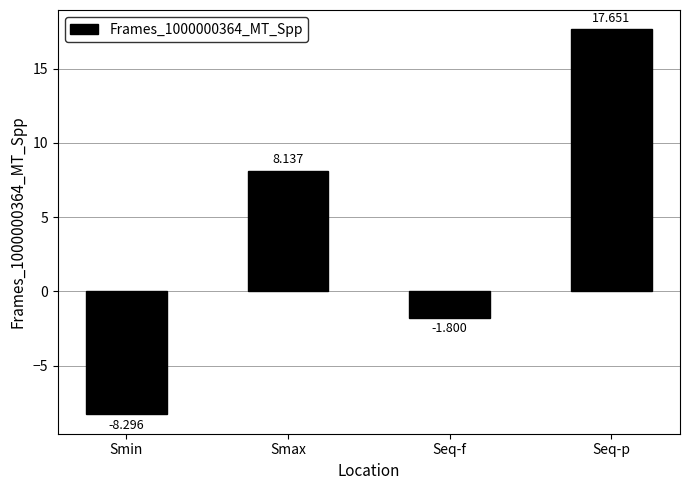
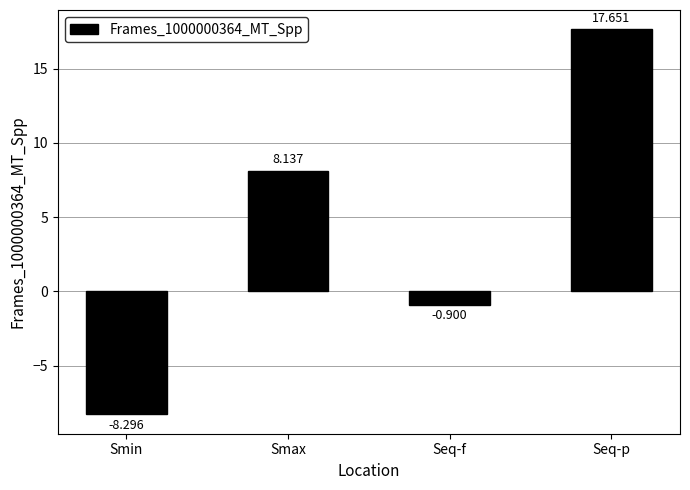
  {
    "Smin": -8.296,
    "Smax": 8.137,
-   "Seq-f": -1.800,
+   "Seq-f": -0.900,
    "Seq-p": 17.651
  }
